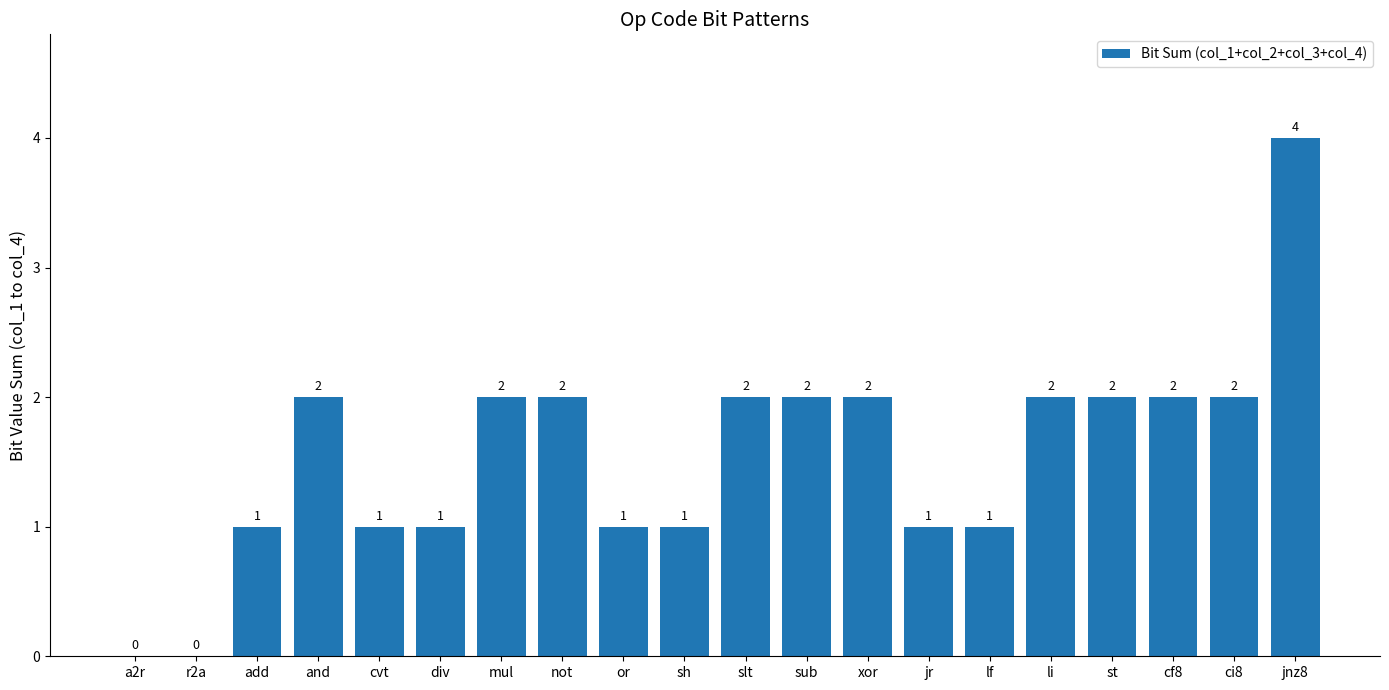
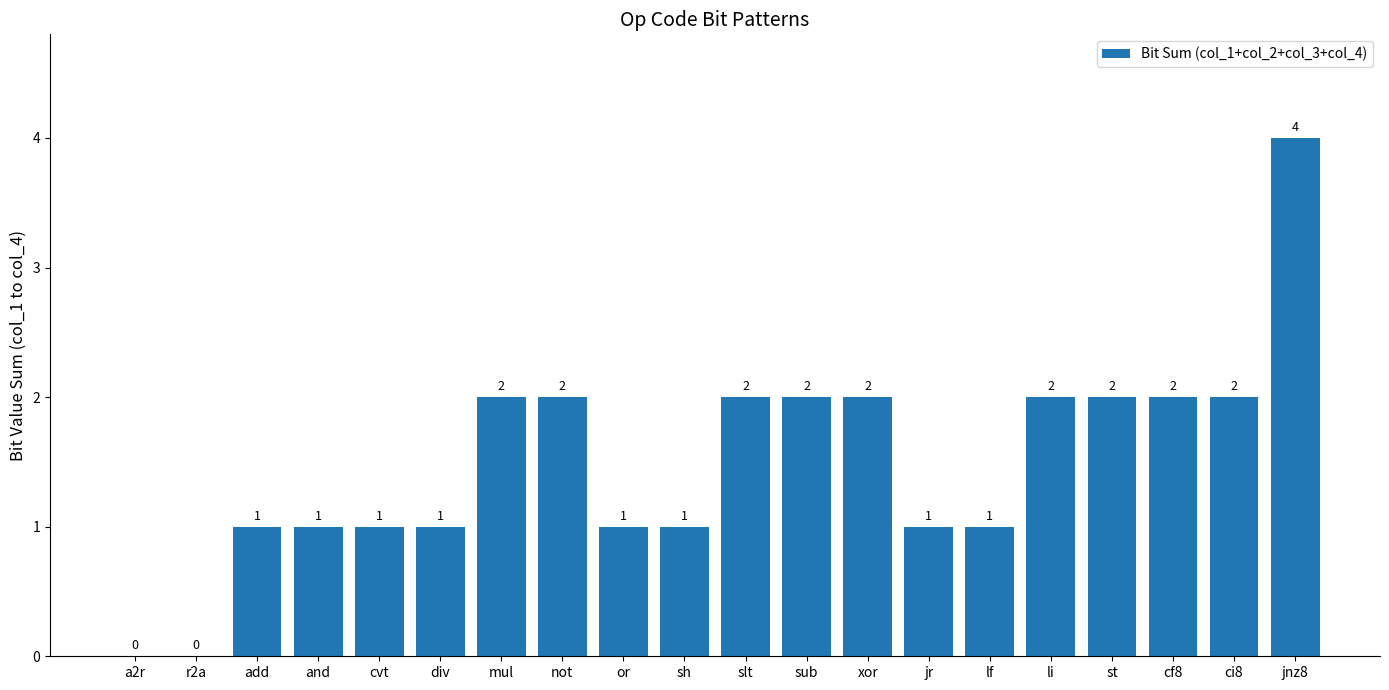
  {
    "a2r": 0,
    "r2a": 0,
    "add": 1,
-   "and": 2,
+   "and": 1,
    "cvt": 1,
    "div": 1,
    "mul": 2,
    "not": 2,
    "or": 1,
    "sh": 1,
    "slt": 2,
    "sub": 2,
    "xor": 2,
    "jr": 1,
    "lf": 1,
    "li": 2,
    "st": 2,
    "cf8": 2,
    "ci8": 2,
    "jnz8": 4
  }
